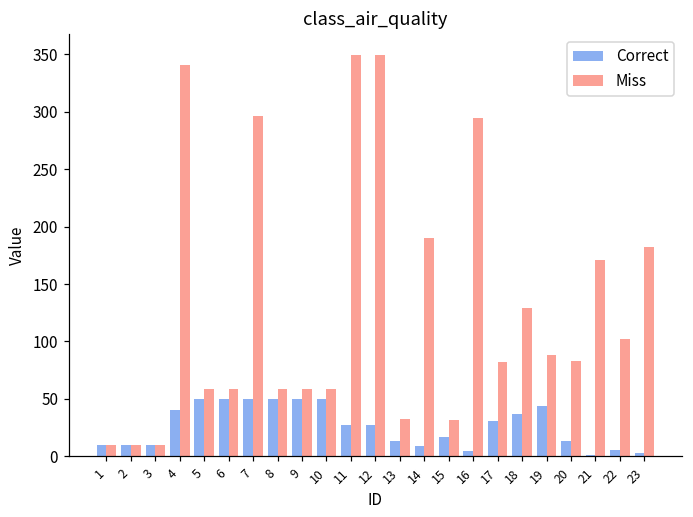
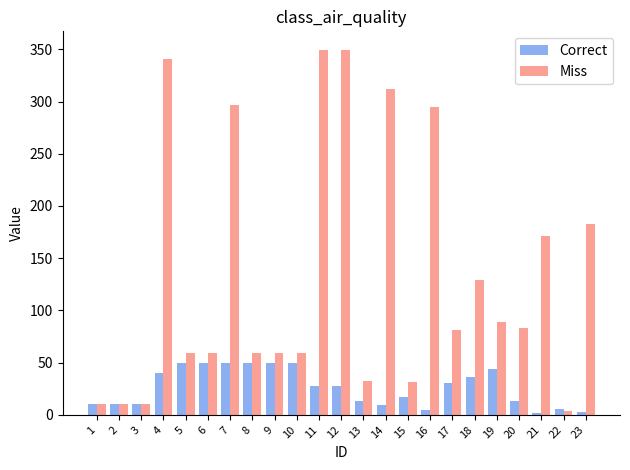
  {
    "Correct": {
      "1": 10,
      "2": 10,
      "3": 10,
      "4": 41,
      "5": 50,
      "6": 50,
      "7": 50,
      "8": 50,
      "9": 50,
      "10": 50,
      "11": 28,
      "12": 28,
      "13": 14,
      "14": 9,
      "15": 17,
      "16": 5,
      "17": 30,
      "18": 37,
      "19": 44,
      "20": 13,
      "22": 6,
      "23": 3
    },
    "Miss": {
      "1": 10,
      "2": 10,
      "3": 10,
      "4": 340,
      "5": 59,
      "6": 59,
      "7": 297,
      "8": 59,
      "9": 59,
      "10": 59,
      "11": 350,
      "12": 350,
      "13": 33,
-     "14": 190,
+     "14": 313,
      "15": 32,
      "16": 295,
      "17": 82,
      "18": 129,
      "19": 89,
      "20": 83,
      "21": 171,
-     "22": 102,
+     "22": 4,
      "23": 182
    }
  }
